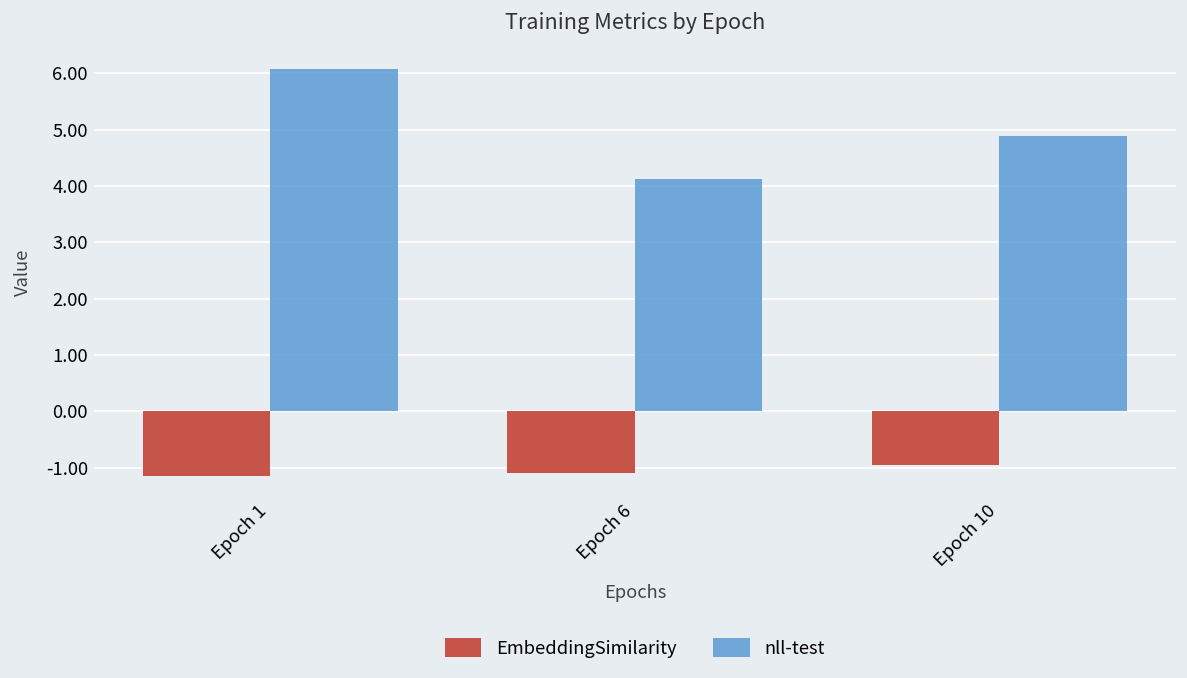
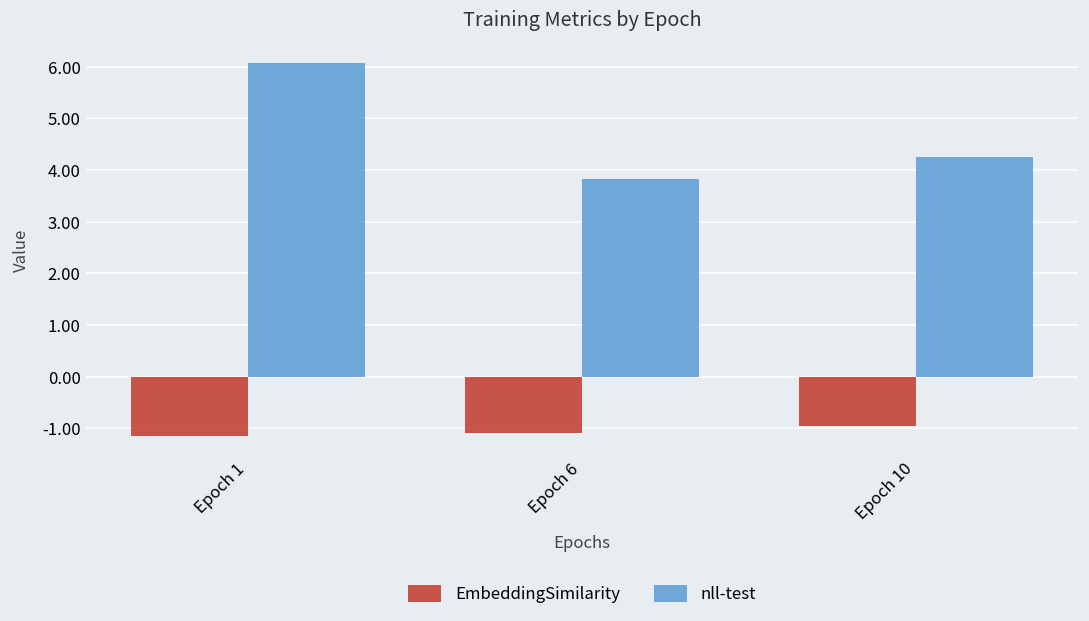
  {
    "EmbeddingSimilarity": {
      "Epoch 1": -1.1,
      "Epoch 6": -1.1,
      "Epoch 10": -1.0
    },
    "nll-test": {
      "Epoch 1": 6.1,
-     "Epoch 6": 4.1,
-     "Epoch 10": 4.9
+     "Epoch 6": 3.8,
+     "Epoch 10": 4.3
    }
  }
